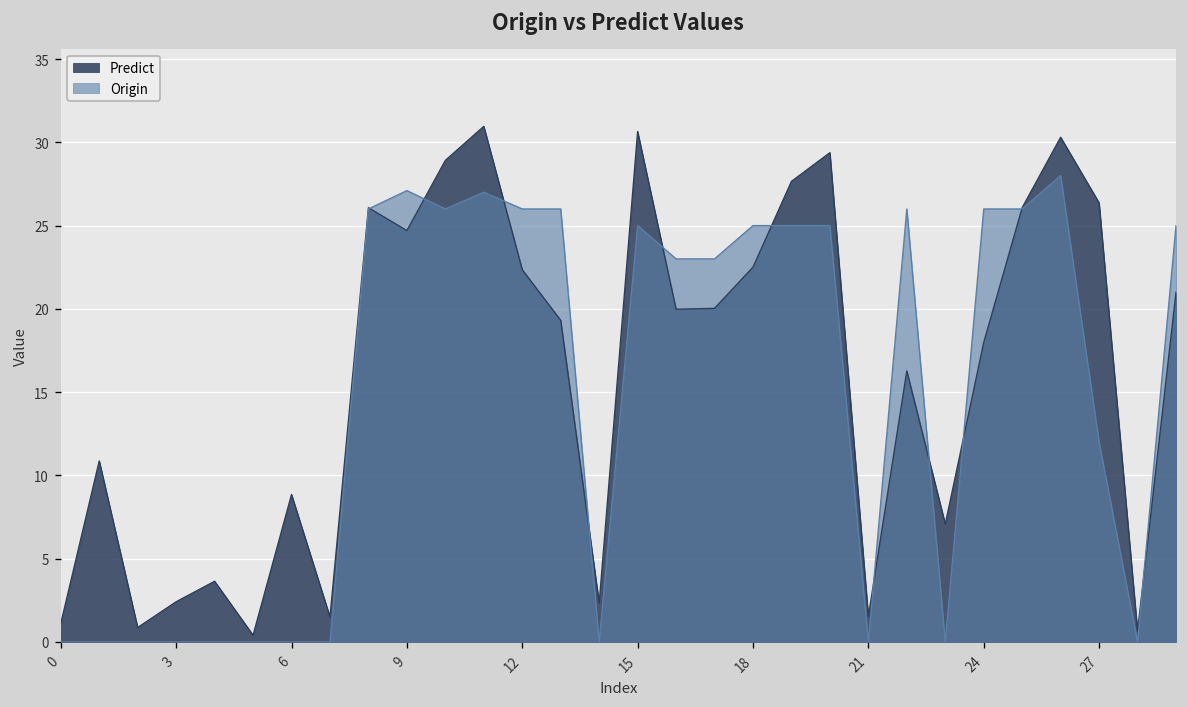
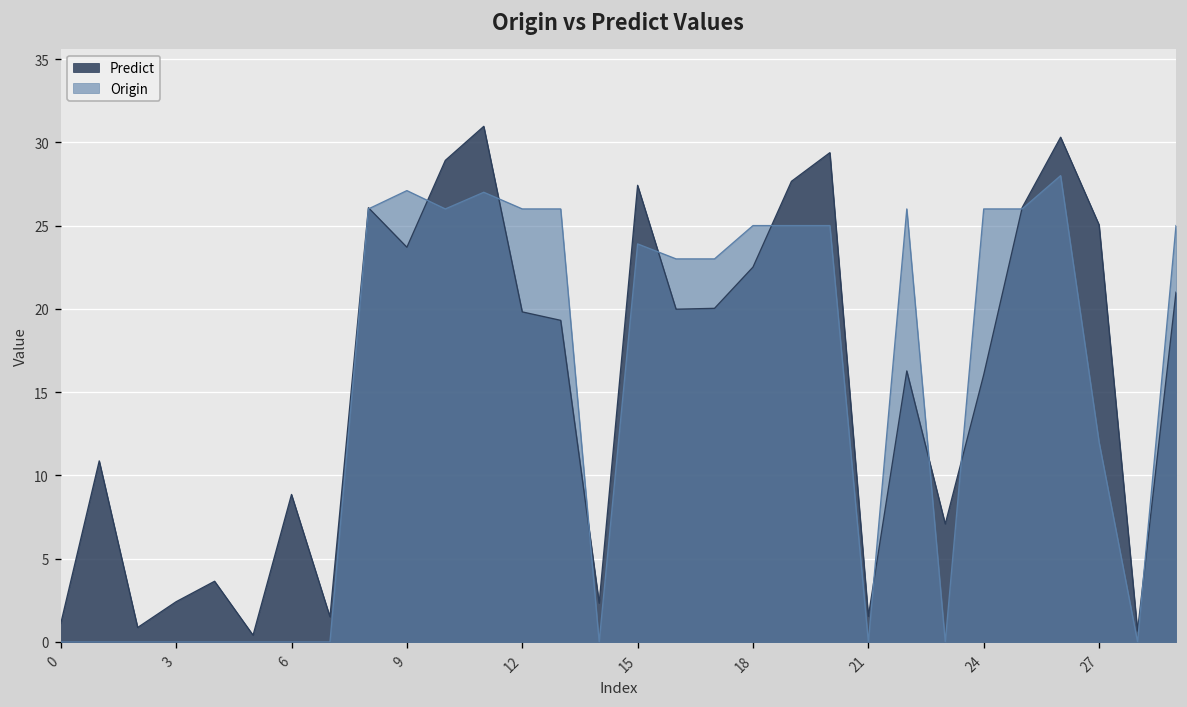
  {
    "Predict": {
      "0": 1.1,
      "3": 2.4,
      "6": 8.9,
-     "9": 24.7,
-     "12": 22.4,
-     "15": 30.6,
+     "9": 23.7,
+     "12": 19.8,
+     "15": 27.4,
      "18": 22.5,
      "21": 1.5,
-     "24": 18.0,
-     "27": 26.4
+     "24": 16.0,
+     "27": 25.0
    },
    "Origin": {
      "0": 0.0,
      "3": 0.0,
      "6": 0.0,
      "9": 27.1,
      "12": 26.0,
-     "15": 25.0,
+     "15": 23.9,
      "18": 25.0,
      "21": 0.0,
      "24": 26.0,
      "27": 12.0
    }
  }
